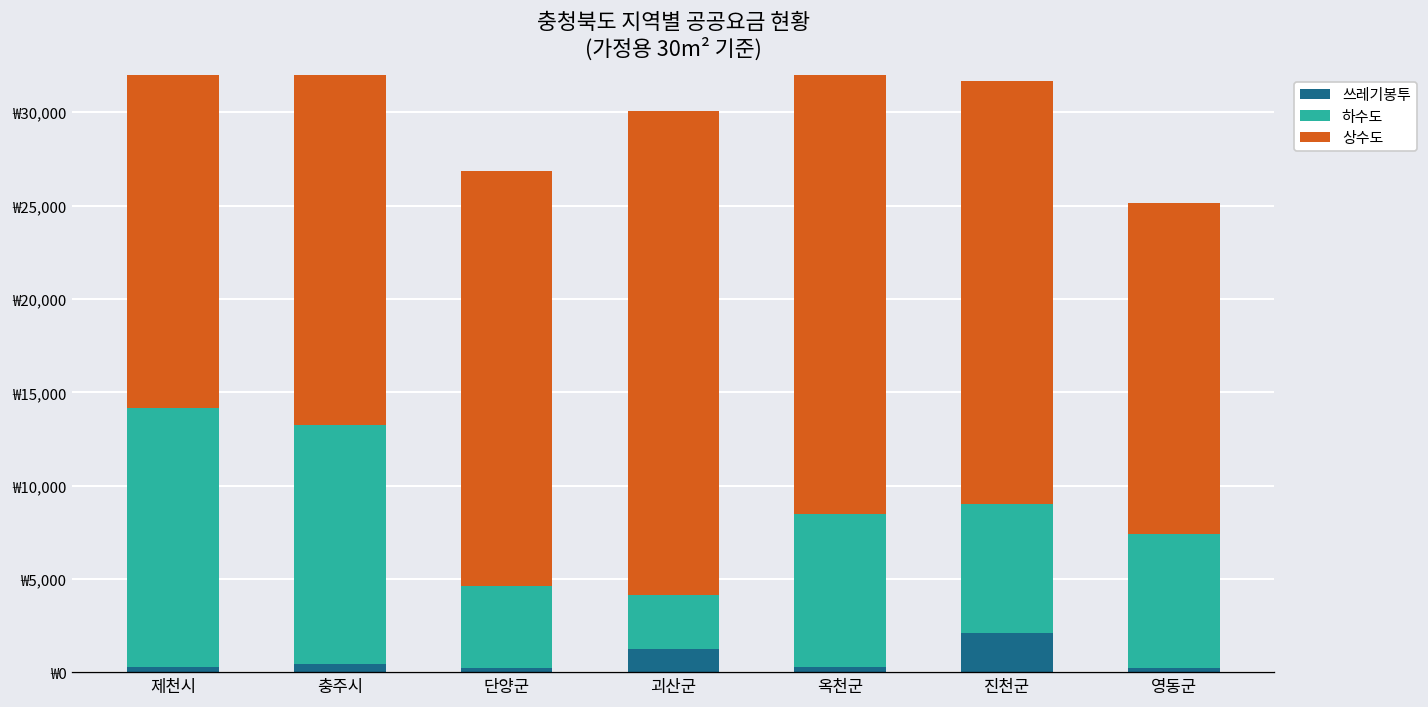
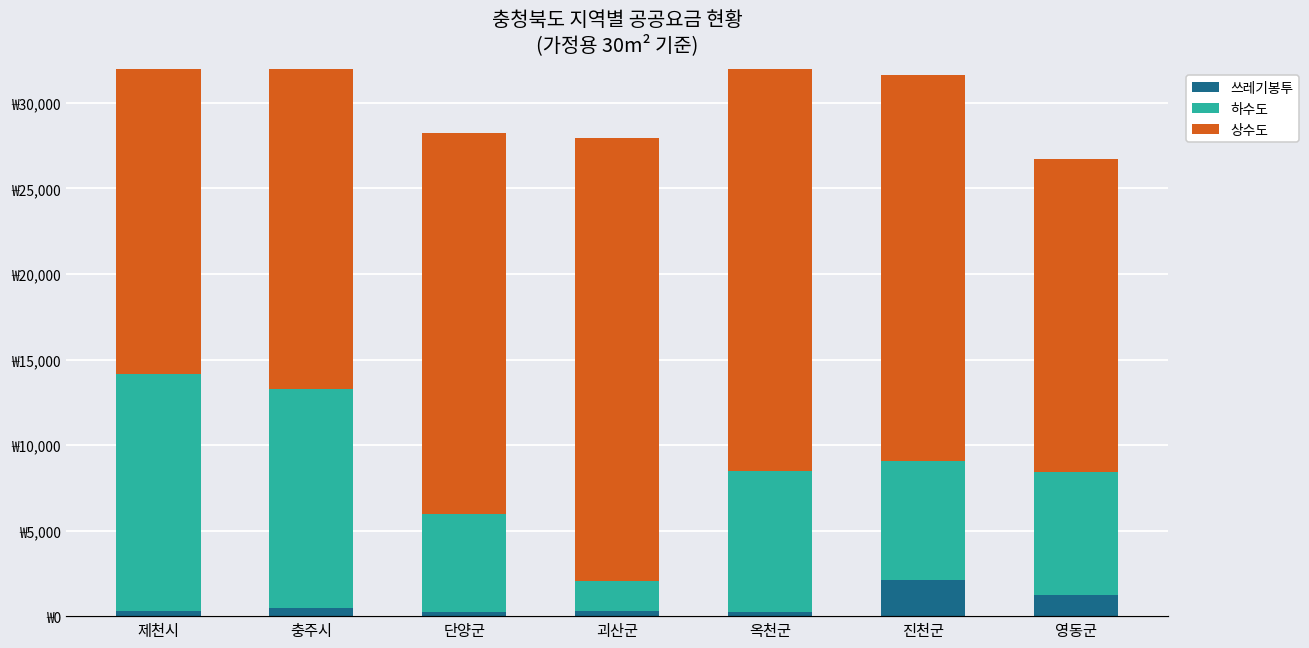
  {
    "쓰레기봉투": {
      "제천시": "₩300",
      "충주시": "₩500",
      "단양군": "₩300",
-     "괴산군": "₩1,300",
+     "괴산군": "₩300",
      "옥천군": "₩300",
      "진천군": "₩2,100",
-     "영동군": "₩200"
+     "영동군": "₩1,300"
    },
    "하수도": {
      "제천시": "₩13,800",
      "충주시": "₩12,800",
-     "단양군": "₩4,400",
-     "괴산군": "₩2,900",
+     "단양군": "₩5,700",
+     "괴산군": "₩1,800",
      "옥천군": "₩8,200",
      "진천군": "₩7,000",
      "영동군": "₩7,200"
    },
    "상수도": {
      "단양군": "₩22,200",
      "괴산군": "₩25,900",
      "진천군": "₩22,600",
-     "영동군": "₩17,800"
+     "영동군": "₩18,300"
    }
  }
